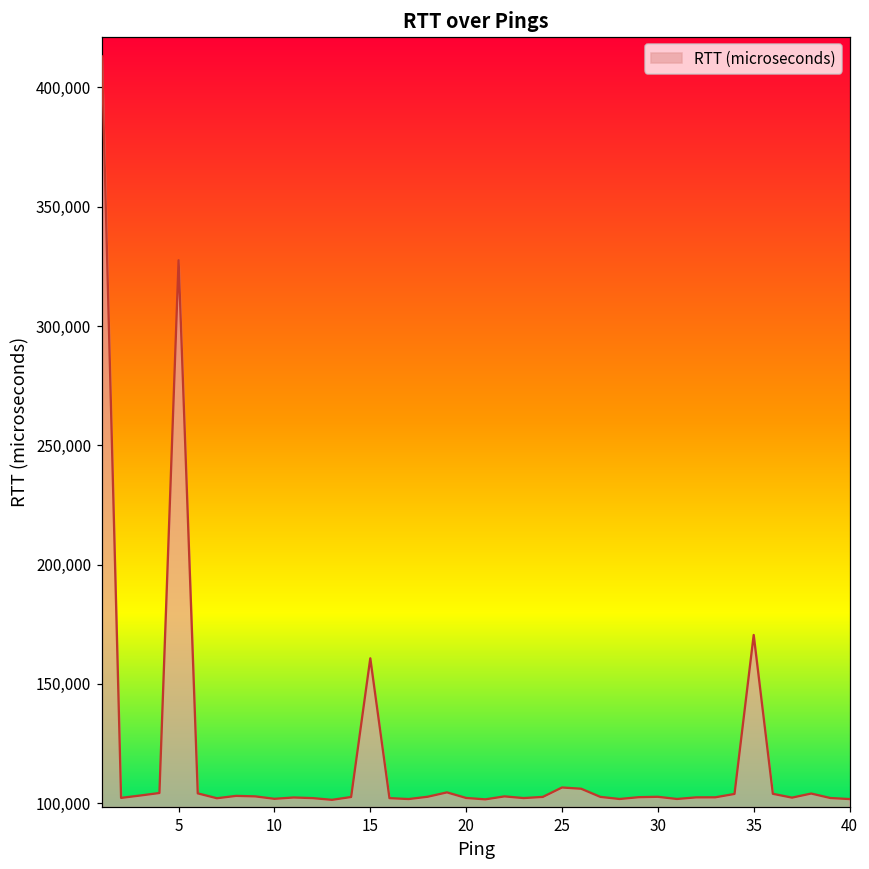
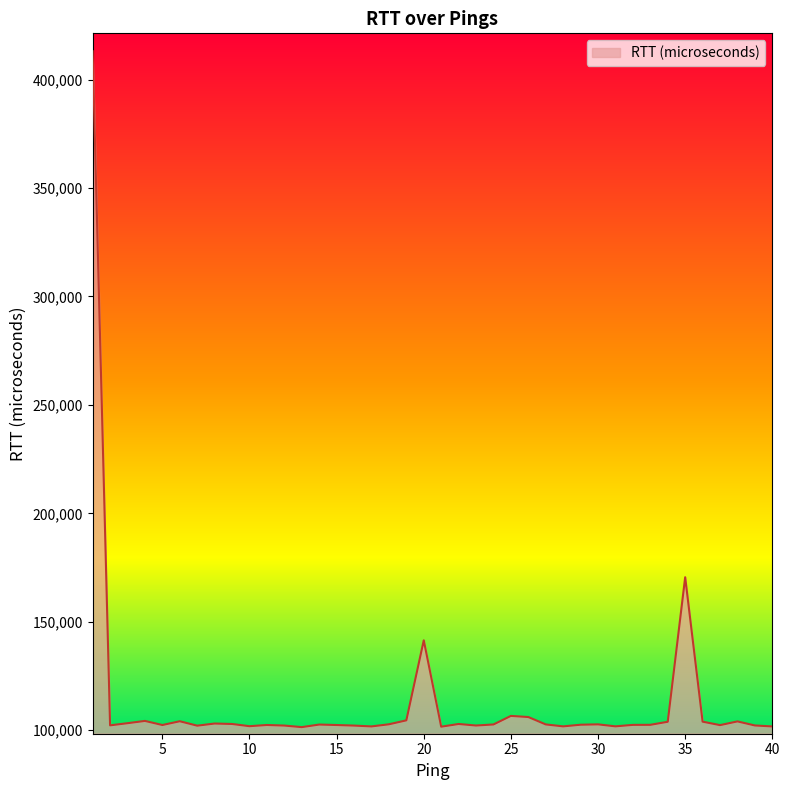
  {
-   "5": "328,000",
+   "5": "102,000",
    "10": "102,000",
-   "15": "161,000",
-   "20": "102,000",
+   "15": "102,000",
+   "20": "141,000",
    "25": "107,000",
    "30": "103,000",
    "35": "171,000",
    "40": "102,000"
  }
